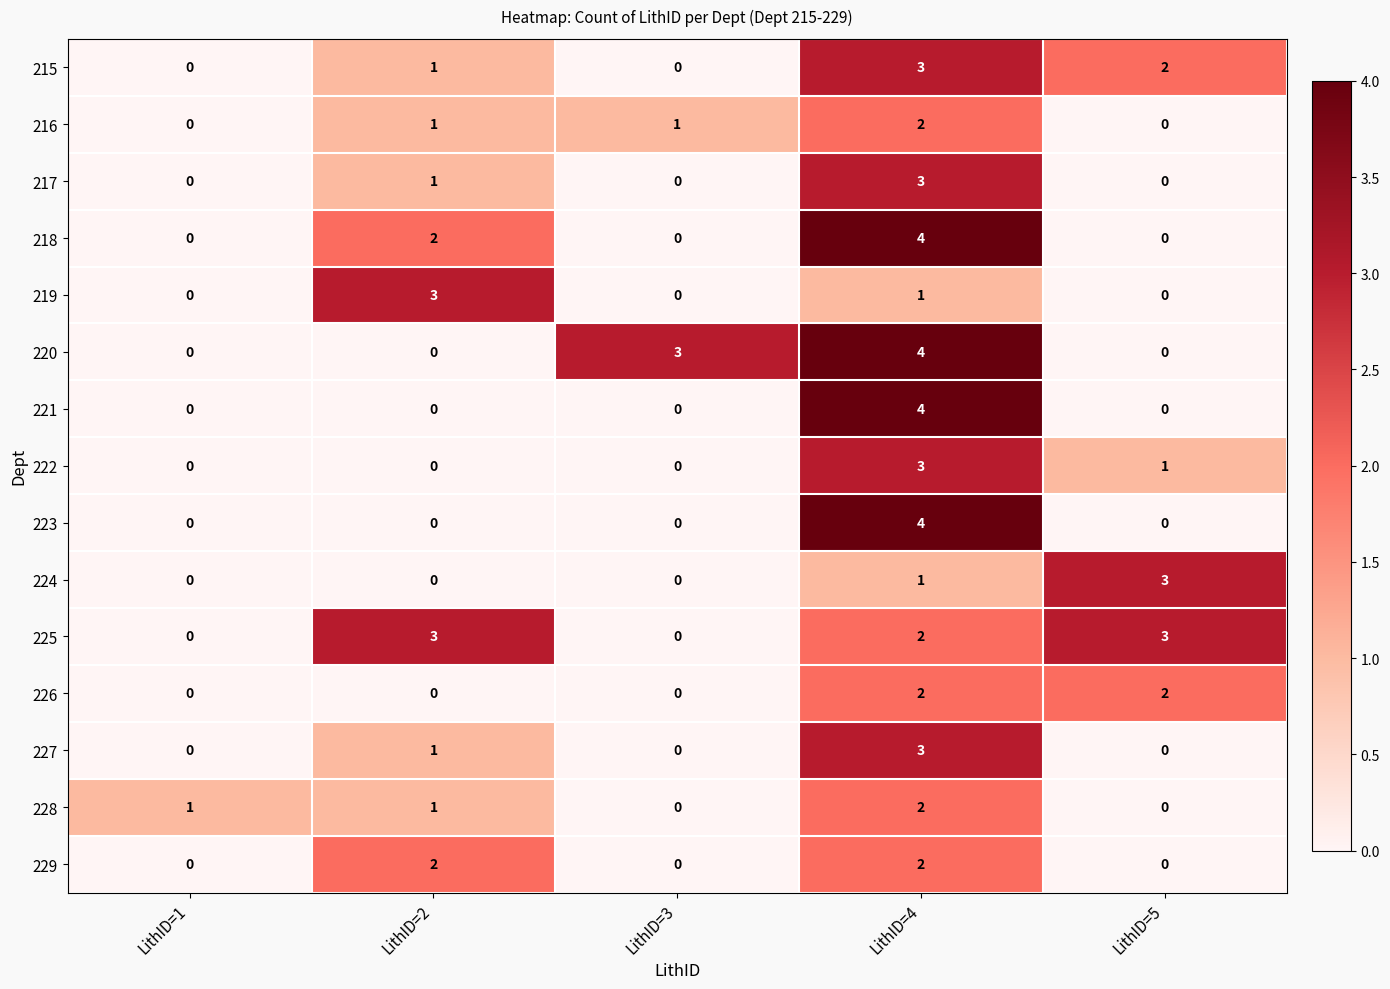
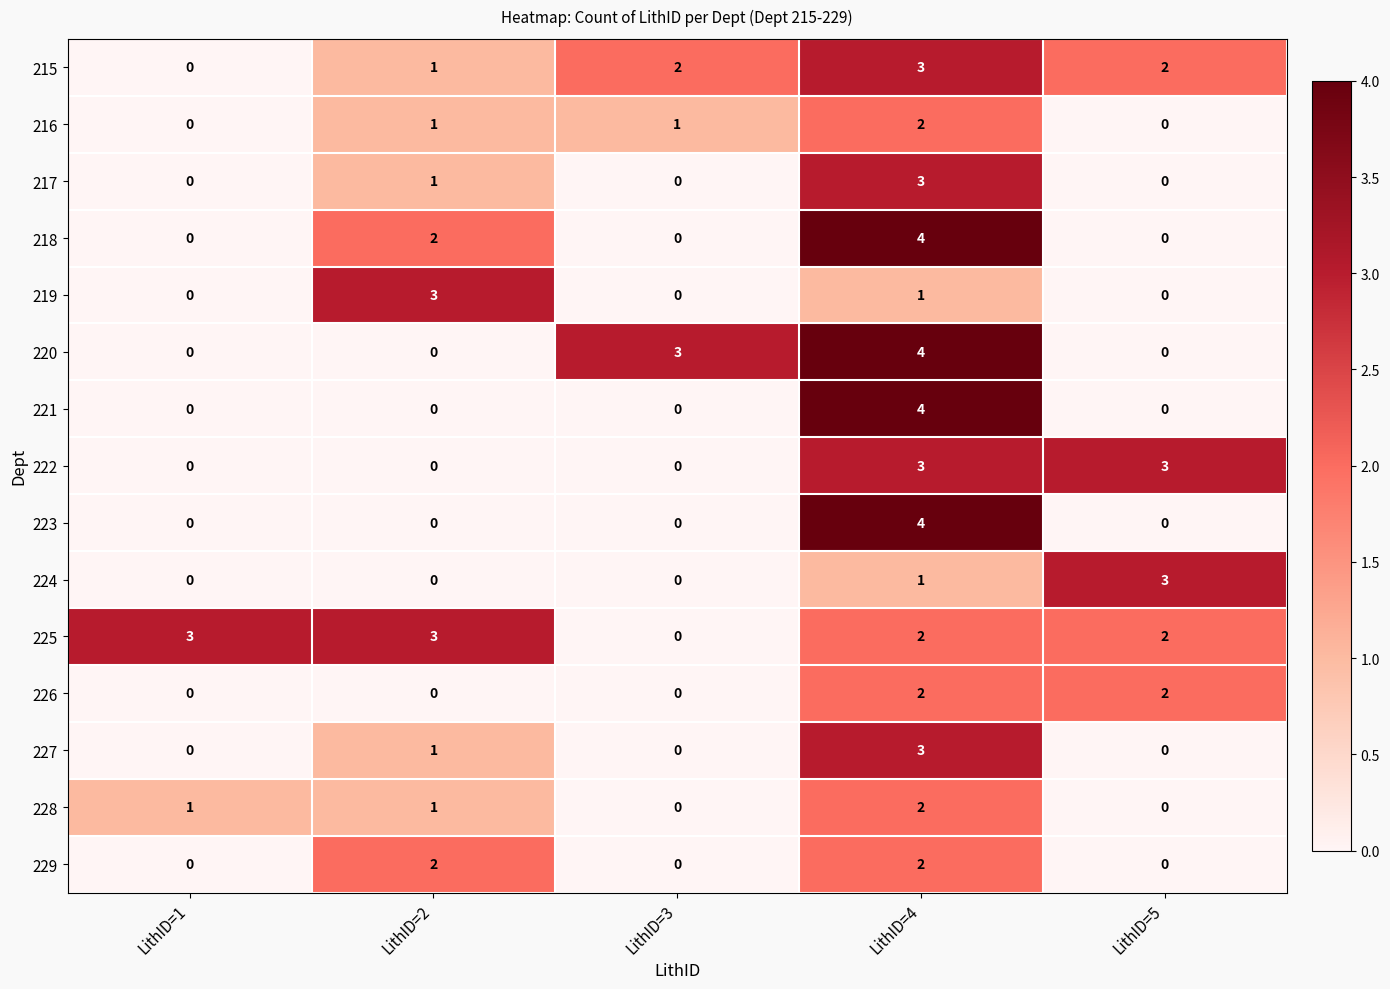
  {
    "215": {
      "LithID=1": 0,
      "LithID=2": 1,
-     "LithID=3": 0,
+     "LithID=3": 2,
      "LithID=4": 3,
      "LithID=5": 2
    },
    "216": {
      "LithID=1": 0,
      "LithID=2": 1,
      "LithID=3": 1,
      "LithID=4": 2,
      "LithID=5": 0
    },
    "217": {
      "LithID=1": 0,
      "LithID=2": 1,
      "LithID=3": 0,
      "LithID=4": 3,
      "LithID=5": 0
    },
    "218": {
      "LithID=1": 0,
      "LithID=2": 2,
      "LithID=3": 0,
      "LithID=4": 4,
      "LithID=5": 0
    },
    "219": {
      "LithID=1": 0,
      "LithID=2": 3,
      "LithID=3": 0,
      "LithID=4": 1,
      "LithID=5": 0
    },
    "220": {
      "LithID=1": 0,
      "LithID=2": 0,
      "LithID=3": 3,
      "LithID=4": 4,
      "LithID=5": 0
    },
    "221": {
      "LithID=1": 0,
      "LithID=2": 0,
      "LithID=3": 0,
      "LithID=4": 4,
      "LithID=5": 0
    },
    "222": {
      "LithID=1": 0,
      "LithID=2": 0,
      "LithID=3": 0,
      "LithID=4": 3,
-     "LithID=5": 1
+     "LithID=5": 3
    },
    "223": {
      "LithID=1": 0,
      "LithID=2": 0,
      "LithID=3": 0,
      "LithID=4": 4,
      "LithID=5": 0
    },
    "224": {
      "LithID=1": 0,
      "LithID=2": 0,
      "LithID=3": 0,
      "LithID=4": 1,
      "LithID=5": 3
    },
    "225": {
-     "LithID=1": 0,
+     "LithID=1": 3,
      "LithID=2": 3,
      "LithID=3": 0,
      "LithID=4": 2,
-     "LithID=5": 3
+     "LithID=5": 2
    },
    "226": {
      "LithID=1": 0,
      "LithID=2": 0,
      "LithID=3": 0,
      "LithID=4": 2,
      "LithID=5": 2
    },
    "227": {
      "LithID=1": 0,
      "LithID=2": 1,
      "LithID=3": 0,
      "LithID=4": 3,
      "LithID=5": 0
    },
    "228": {
      "LithID=1": 1,
      "LithID=2": 1,
      "LithID=3": 0,
      "LithID=4": 2,
      "LithID=5": 0
    },
    "229": {
      "LithID=1": 0,
      "LithID=2": 2,
      "LithID=3": 0,
      "LithID=4": 2,
      "LithID=5": 0
    }
  }
